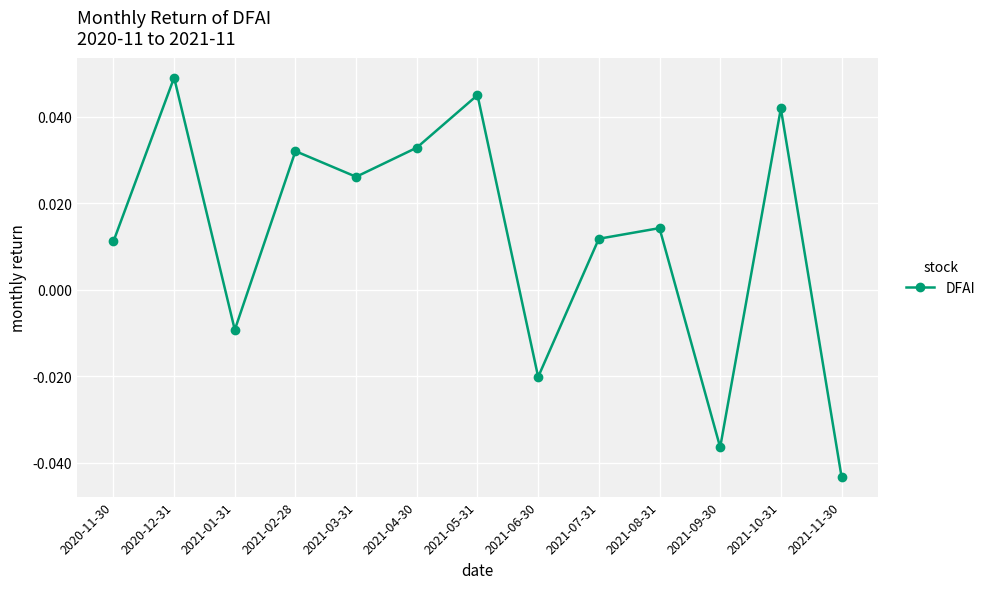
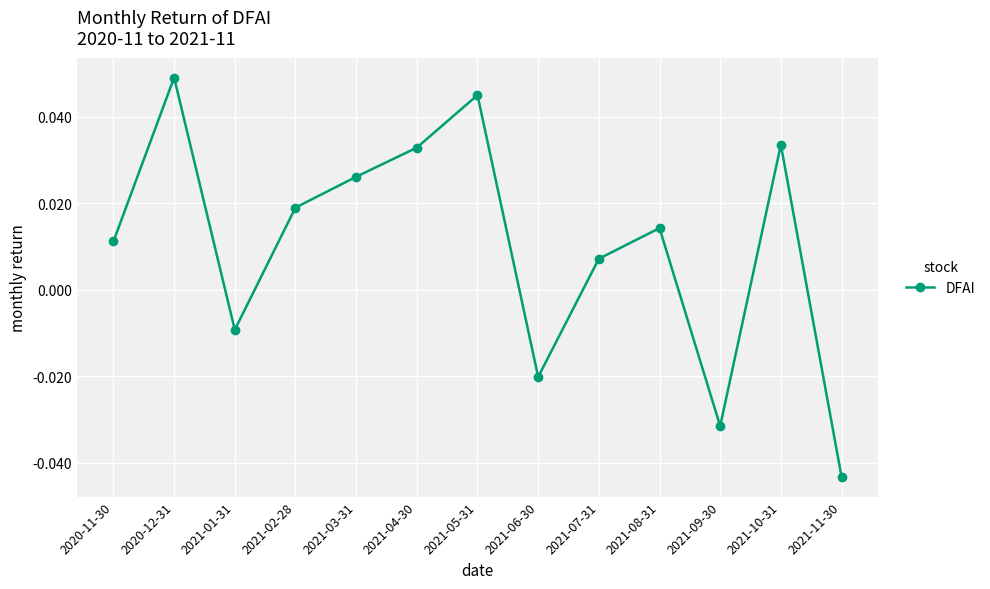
  {
    "2020-11-30": 0.011,
    "2020-12-31": 0.049,
    "2021-01-31": -0.009,
-   "2021-02-28": 0.032,
+   "2021-02-28": 0.019,
    "2021-03-31": 0.026,
    "2021-04-30": 0.033,
    "2021-05-31": 0.045,
    "2021-06-30": -0.020,
-   "2021-07-31": 0.012,
+   "2021-07-31": 0.007,
    "2021-08-31": 0.014,
-   "2021-09-30": -0.036,
-   "2021-10-31": 0.042,
+   "2021-09-30": -0.031,
+   "2021-10-31": 0.034,
    "2021-11-30": -0.043
  }
